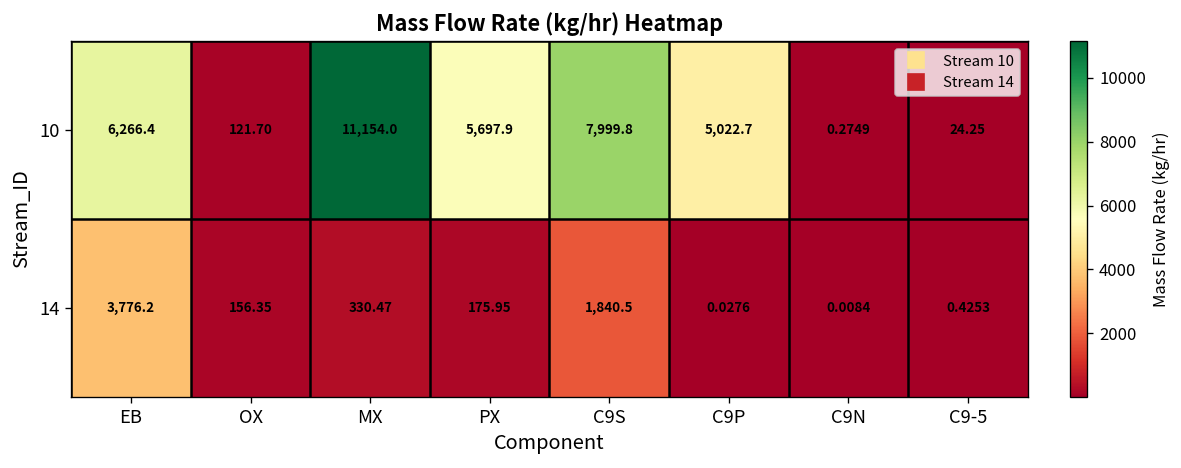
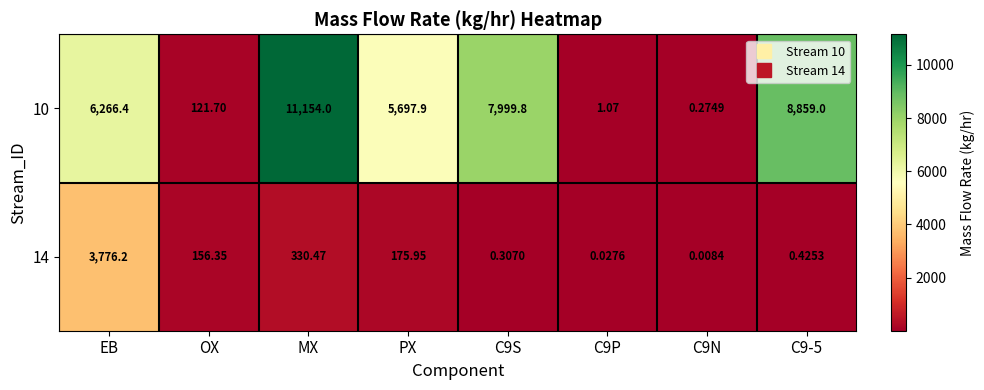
  {
    "10": {
      "EB": "6,266.4",
      "OX": "121.70",
      "MX": "11,154.0",
      "PX": "5,697.9",
      "C9S": "7,999.8",
-     "C9P": "5,022.7",
+     "C9P": "1.07",
      "C9N": "0.2749",
-     "C9-5": "24.25"
+     "C9-5": "8,859.0"
    },
    "14": {
      "EB": "3,776.2",
      "OX": "156.35",
      "MX": "330.47",
      "PX": "175.95",
-     "C9S": "1,840.5",
+     "C9S": "0.3070",
      "C9P": "0.0276",
      "C9N": "0.0084",
      "C9-5": "0.4253"
    }
  }
